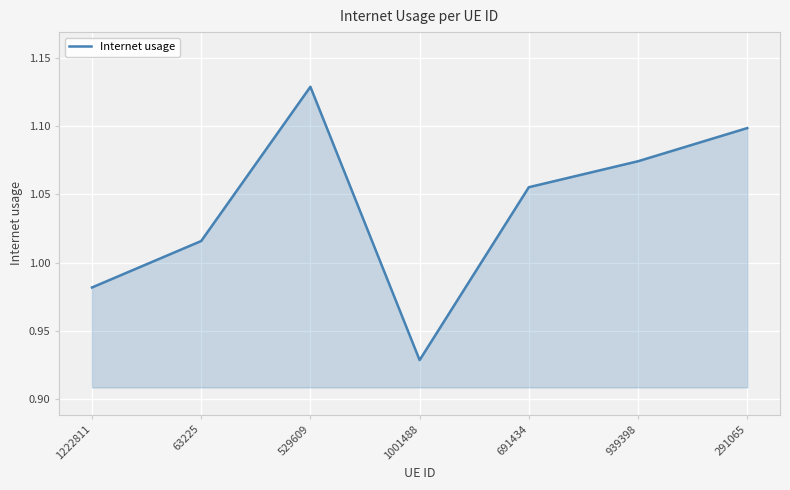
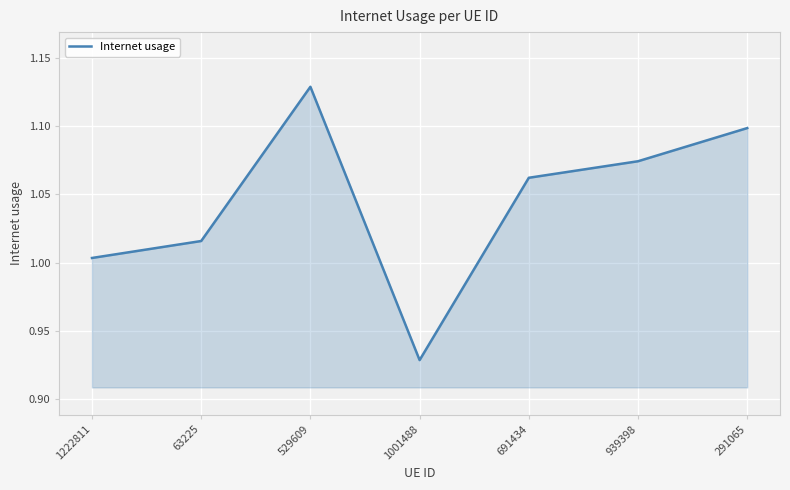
  {
-   "1222811": 0.982,
+   "1222811": 1.003,
    "63225": 1.016,
    "529609": 1.129,
    "1001488": 0.929,
-   "691434": 1.055,
+   "691434": 1.062,
    "939398": 1.074,
    "291065": 1.098
  }
